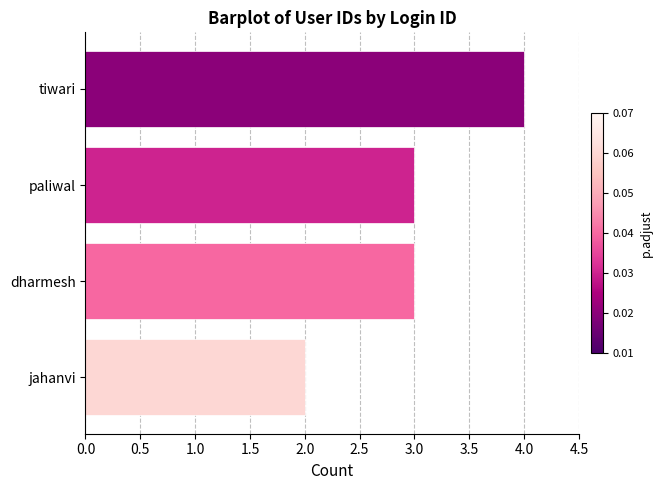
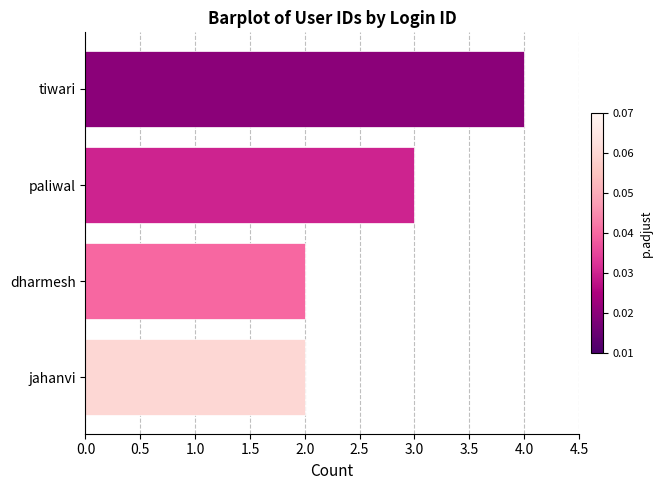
  {
    "tiwari": 4,
    "paliwal": 3,
-   "dharmesh": 3,
+   "dharmesh": 2,
    "jahanvi": 2
  }
